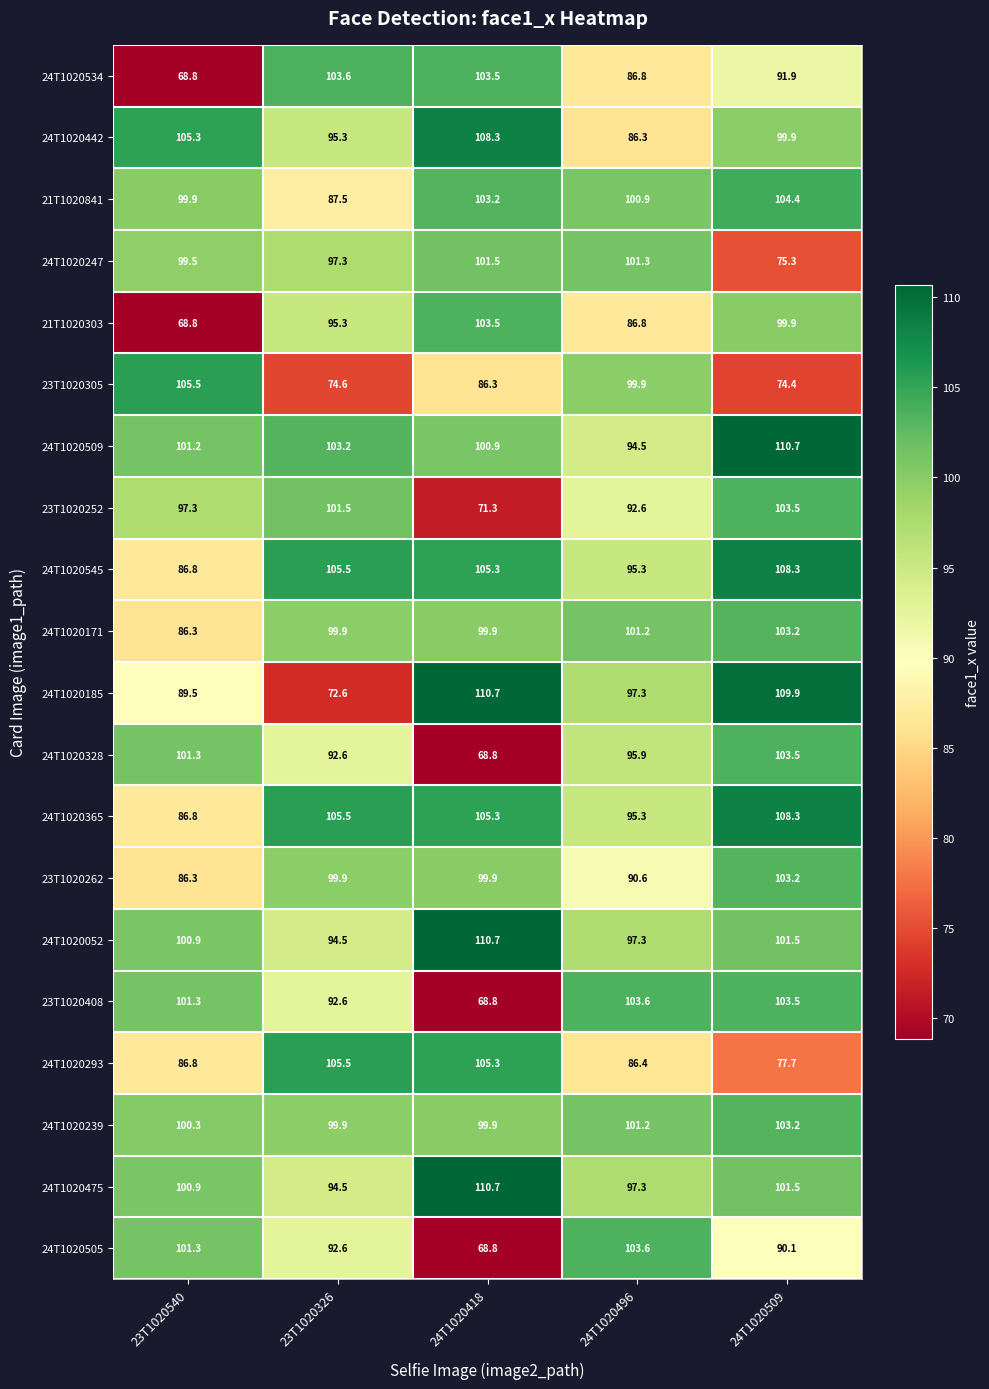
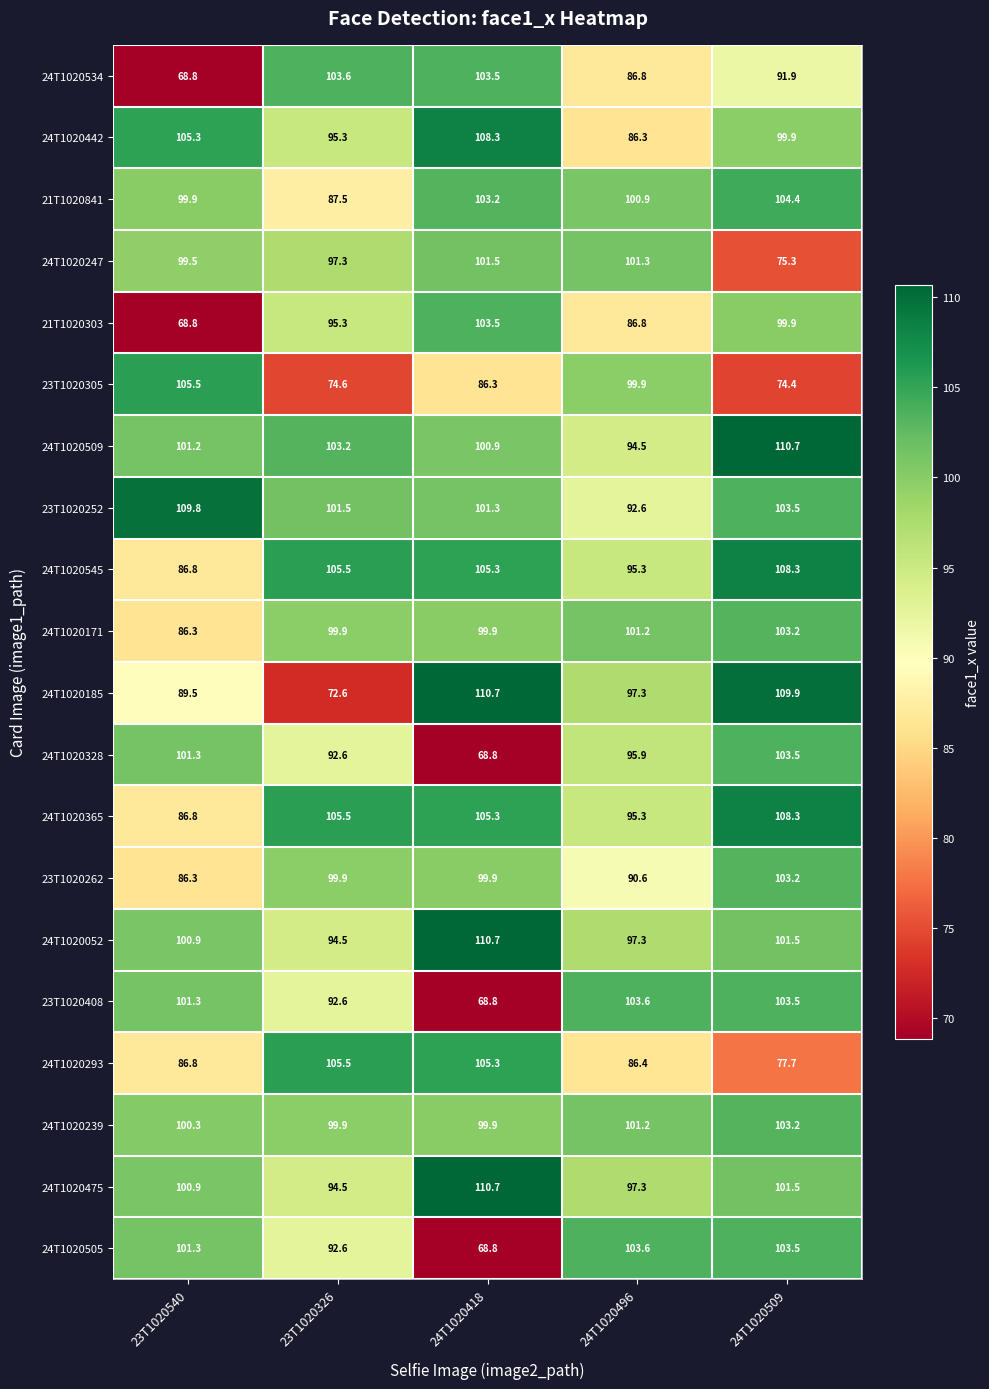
  {
    "24T1020534": {
      "23T1020540": 68.8,
      "23T1020326": 103.6,
      "24T1020418": 103.5,
      "24T1020496": 86.8,
      "24T1020509": 91.9
    },
    "24T1020442": {
      "23T1020540": 105.3,
      "23T1020326": 95.3,
      "24T1020418": 108.3,
      "24T1020496": 86.3,
      "24T1020509": 99.9
    },
    "21T1020841": {
      "23T1020540": 99.9,
      "23T1020326": 87.5,
      "24T1020418": 103.2,
      "24T1020496": 100.9,
      "24T1020509": 104.4
    },
    "24T1020247": {
      "23T1020540": 99.5,
      "23T1020326": 97.3,
      "24T1020418": 101.5,
      "24T1020496": 101.3,
      "24T1020509": 75.3
    },
    "21T1020303": {
      "23T1020540": 68.8,
      "23T1020326": 95.3,
      "24T1020418": 103.5,
      "24T1020496": 86.8,
      "24T1020509": 99.9
    },
    "23T1020305": {
      "23T1020540": 105.5,
      "23T1020326": 74.6,
      "24T1020418": 86.3,
      "24T1020496": 99.9,
      "24T1020509": 74.4
    },
    "24T1020509": {
      "23T1020540": 101.2,
      "23T1020326": 103.2,
      "24T1020418": 100.9,
      "24T1020496": 94.5,
      "24T1020509": 110.7
    },
    "23T1020252": {
-     "23T1020540": 97.3,
+     "23T1020540": 109.8,
      "23T1020326": 101.5,
-     "24T1020418": 71.3,
+     "24T1020418": 101.3,
      "24T1020496": 92.6,
      "24T1020509": 103.5
    },
    "24T1020545": {
      "23T1020540": 86.8,
      "23T1020326": 105.5,
      "24T1020418": 105.3,
      "24T1020496": 95.3,
      "24T1020509": 108.3
    },
    "24T1020171": {
      "23T1020540": 86.3,
      "23T1020326": 99.9,
      "24T1020418": 99.9,
      "24T1020496": 101.2,
      "24T1020509": 103.2
    },
    "24T1020185": {
      "23T1020540": 89.5,
      "23T1020326": 72.6,
      "24T1020418": 110.7,
      "24T1020496": 97.3,
      "24T1020509": 109.9
    },
    "24T1020328": {
      "23T1020540": 101.3,
      "23T1020326": 92.6,
      "24T1020418": 68.8,
      "24T1020496": 95.9,
      "24T1020509": 103.5
    },
    "24T1020365": {
      "23T1020540": 86.8,
      "23T1020326": 105.5,
      "24T1020418": 105.3,
      "24T1020496": 95.3,
      "24T1020509": 108.3
    },
    "23T1020262": {
      "23T1020540": 86.3,
      "23T1020326": 99.9,
      "24T1020418": 99.9,
      "24T1020496": 90.6,
      "24T1020509": 103.2
    },
    "24T1020052": {
      "23T1020540": 100.9,
      "23T1020326": 94.5,
      "24T1020418": 110.7,
      "24T1020496": 97.3,
      "24T1020509": 101.5
    },
    "23T1020408": {
      "23T1020540": 101.3,
      "23T1020326": 92.6,
      "24T1020418": 68.8,
      "24T1020496": 103.6,
      "24T1020509": 103.5
    },
    "24T1020293": {
      "23T1020540": 86.8,
      "23T1020326": 105.5,
      "24T1020418": 105.3,
      "24T1020496": 86.4,
      "24T1020509": 77.7
    },
    "24T1020239": {
      "23T1020540": 100.3,
      "23T1020326": 99.9,
      "24T1020418": 99.9,
      "24T1020496": 101.2,
      "24T1020509": 103.2
    },
    "24T1020475": {
      "23T1020540": 100.9,
      "23T1020326": 94.5,
      "24T1020418": 110.7,
      "24T1020496": 97.3,
      "24T1020509": 101.5
    },
    "24T1020505": {
      "23T1020540": 101.3,
      "23T1020326": 92.6,
      "24T1020418": 68.8,
      "24T1020496": 103.6,
-     "24T1020509": 90.1
+     "24T1020509": 103.5
    }
  }
